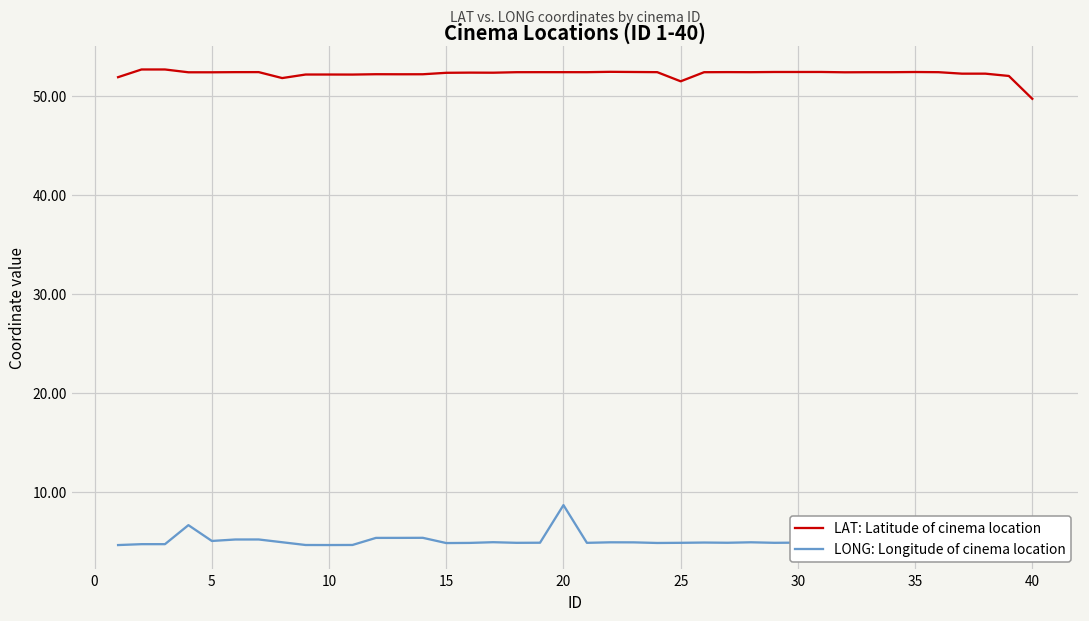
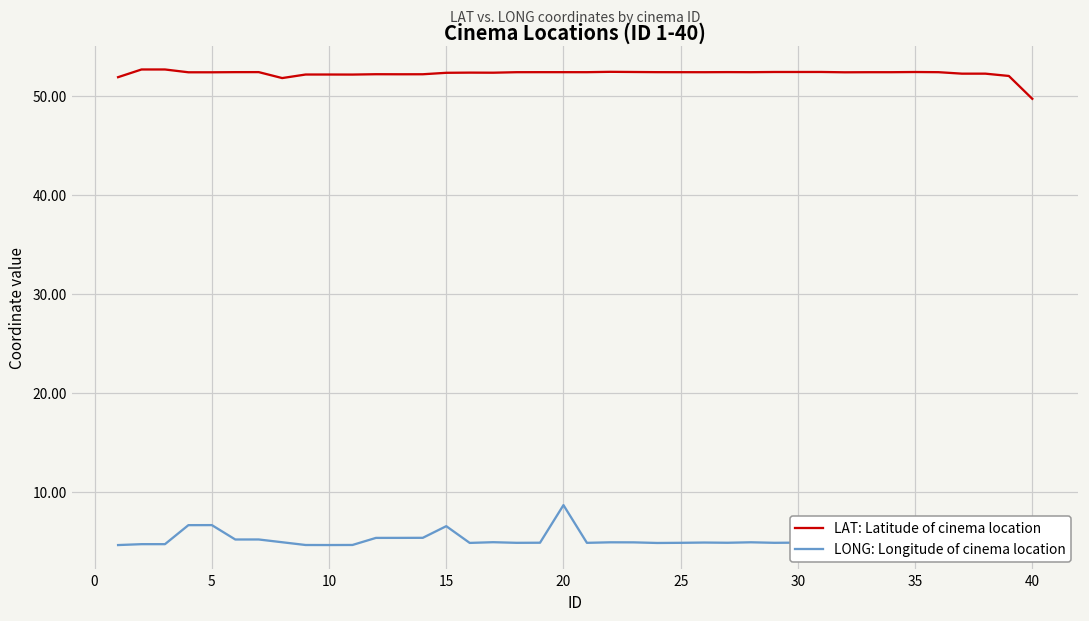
  {
    "LAT: Latitude of cinema location": {
      "5": 52,
      "10": 52,
      "15": 52,
      "20": 52,
-     "25": 51,
+     "25": 52,
      "30": 52,
      "35": 52,
      "40": 50
    },
    "LONG: Longitude of cinema location": {
-     "5": 5,
+     "5": 7,
      "10": 5,
-     "15": 5,
+     "15": 7,
      "20": 9,
      "25": 5
    }
  }
